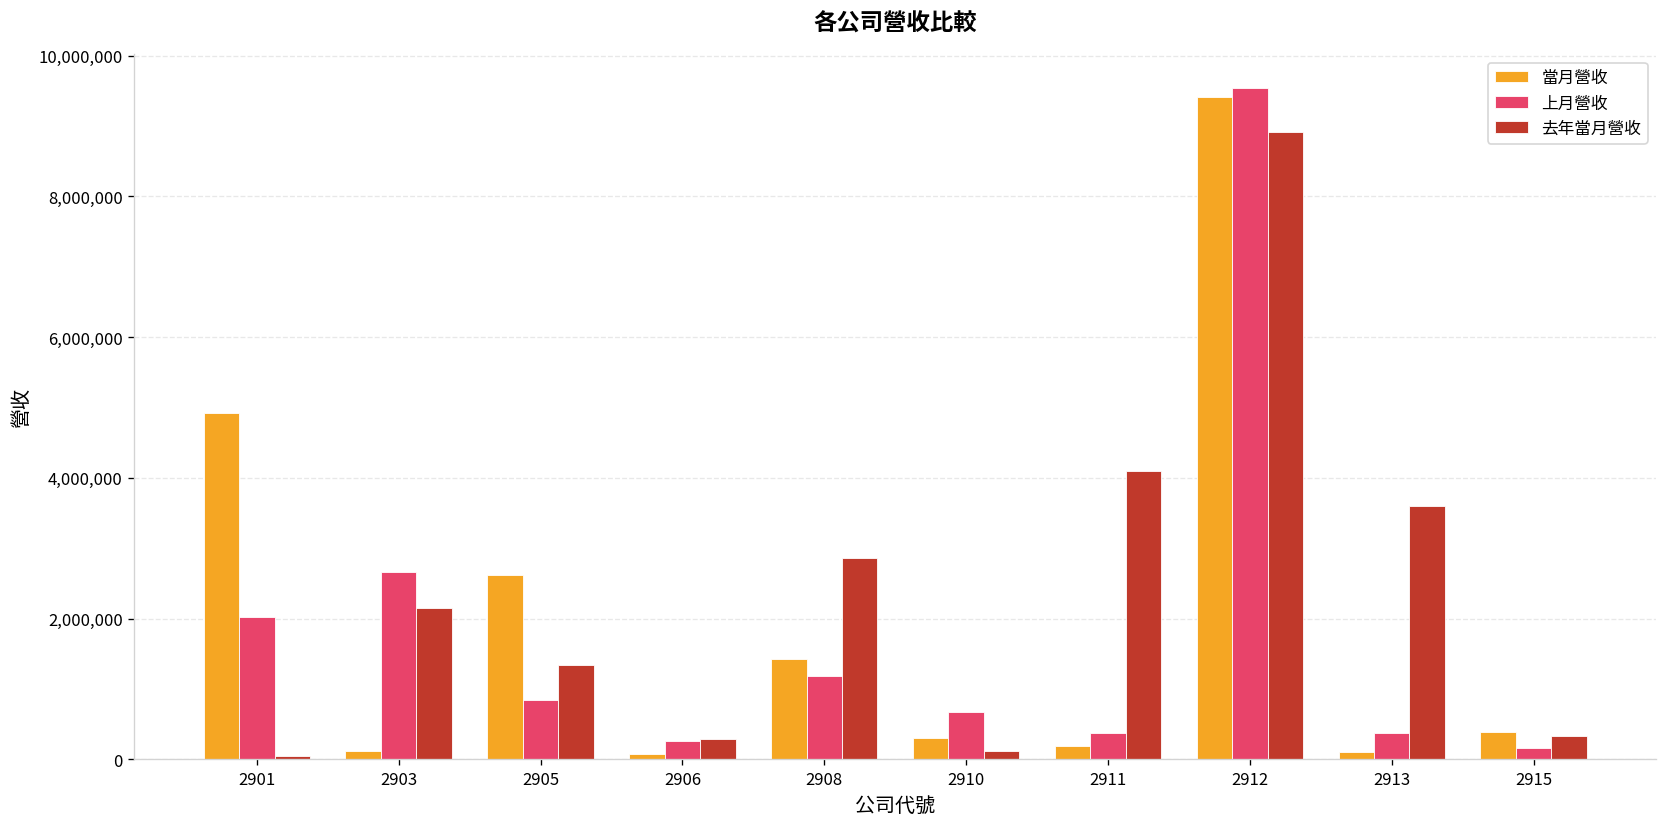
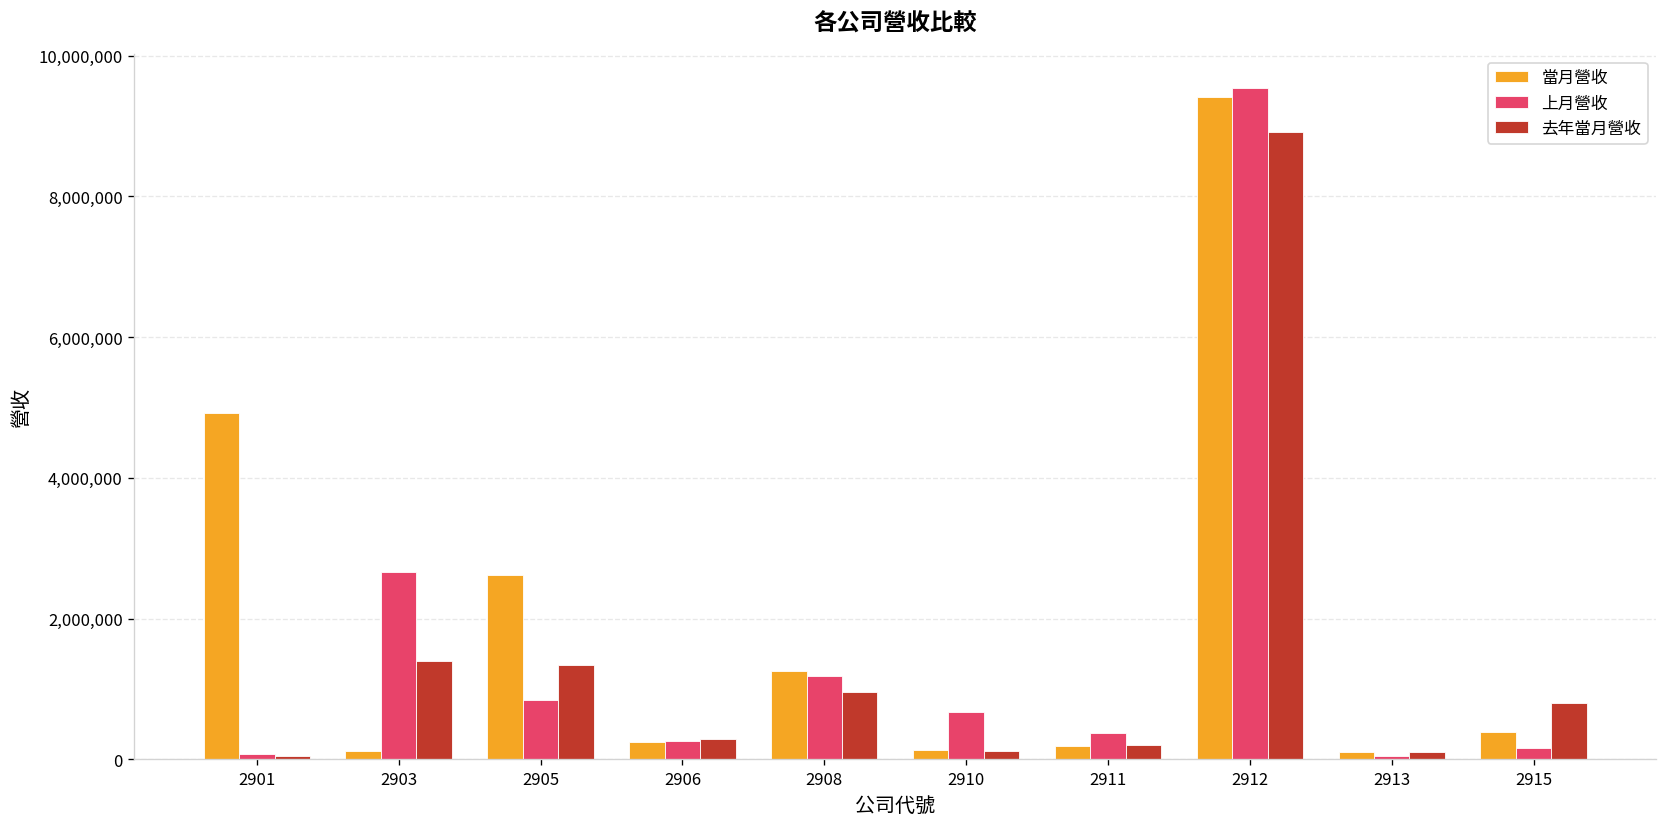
  {
    "當月營收": {
      "2901": "4,900,000",
      "2903": "100,000",
      "2905": "2,600,000",
-     "2906": "100,000",
-     "2908": "1,400,000",
-     "2910": "300,000",
+     "2906": "200,000",
+     "2908": "1,300,000",
+     "2910": "100,000",
      "2911": "200,000",
      "2912": "9,400,000",
      "2913": "100,000",
      "2915": "400,000"
    },
    "上月營收": {
-     "2901": "2,000,000",
+     "2901": "100,000",
      "2903": "2,700,000",
      "2905": "800,000",
      "2906": "300,000",
      "2908": "1,200,000",
      "2910": "700,000",
      "2911": "400,000",
      "2912": "9,500,000",
-     "2913": "400,000",
+     "2913": "0",
      "2915": "200,000"
    },
    "去年當月營收": {
      "2901": "0",
-     "2903": "2,200,000",
+     "2903": "1,400,000",
      "2905": "1,300,000",
      "2906": "300,000",
-     "2908": "2,900,000",
+     "2908": "1,000,000",
      "2910": "100,000",
-     "2911": "4,100,000",
+     "2911": "200,000",
      "2912": "8,900,000",
-     "2913": "3,600,000",
-     "2915": "300,000"
+     "2913": "100,000",
+     "2915": "800,000"
    }
  }
